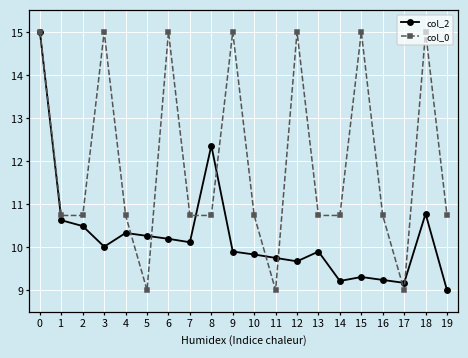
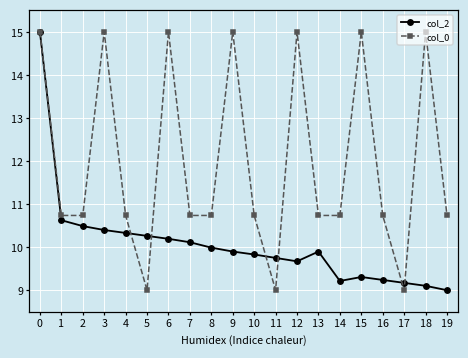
  {
    "col_2": {
      "1": 10.6,
      "2": 10.5,
-     "3": 10.0,
+     "3": 10.4,
      "4": 10.3,
      "5": 10.3,
      "6": 10.2,
      "7": 10.1,
-     "8": 12.4,
+     "8": 10.0,
      "9": 9.9,
      "10": 9.8,
      "11": 9.8,
      "12": 9.7,
      "13": 9.9,
      "14": 9.2,
      "15": 9.3,
      "16": 9.2,
      "17": 9.2,
-     "18": 10.8,
+     "18": 9.1,
      "19": 9.0
    },
    "col_0": {
      "1": 10.7,
      "2": 10.7,
      "3": 15.0,
      "4": 10.7,
      "5": 9.0,
      "6": 15.0,
      "7": 10.7,
      "8": 10.7,
      "9": 15.0,
      "10": 10.7,
      "11": 9.0,
      "12": 15.0,
      "13": 10.7,
      "14": 10.7,
      "15": 15.0,
      "16": 10.7,
      "17": 9.0,
      "19": 10.7
    }
  }
